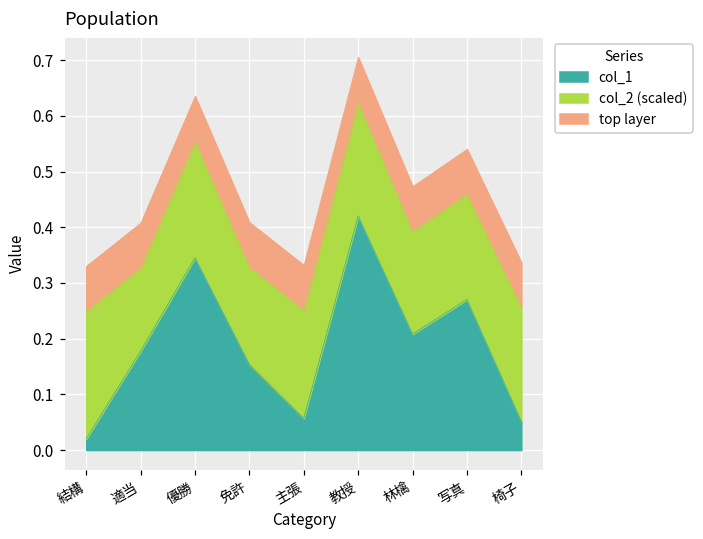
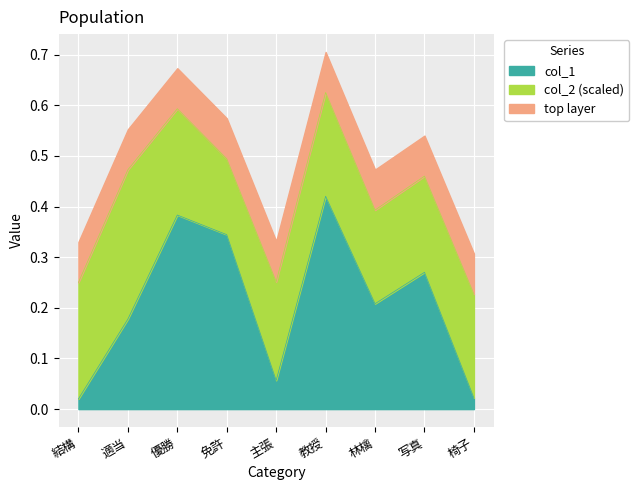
  {
    "col_1": {
      "結構": 0.02,
      "適当": 0.18,
-     "優勝": 0.35,
-     "免許": 0.15,
+     "優勝": 0.38,
+     "免許": 0.34,
      "主張": 0.06,
      "教授": 0.42,
      "林檎": 0.21,
      "写真": 0.27,
-     "椅子": 0.05
+     "椅子": 0.02
    },
    "col_2 (scaled)": {
      "結構": 0.25,
-     "適当": 0.15,
-     "免許": 0.18,
+     "適当": 0.30,
+     "免許": 0.15,
      "主張": 0.25,
      "教授": 0.63,
      "林檎": 0.39,
      "写真": 0.46
    },
    "top layer": {
      "結構": 0.08,
      "適当": 0.08,
      "優勝": 0.08,
      "免許": 0.08,
      "主張": 0.08,
      "教授": 0.08,
      "林檎": 0.08,
      "写真": 0.08,
      "椅子": 0.08
    }
  }
